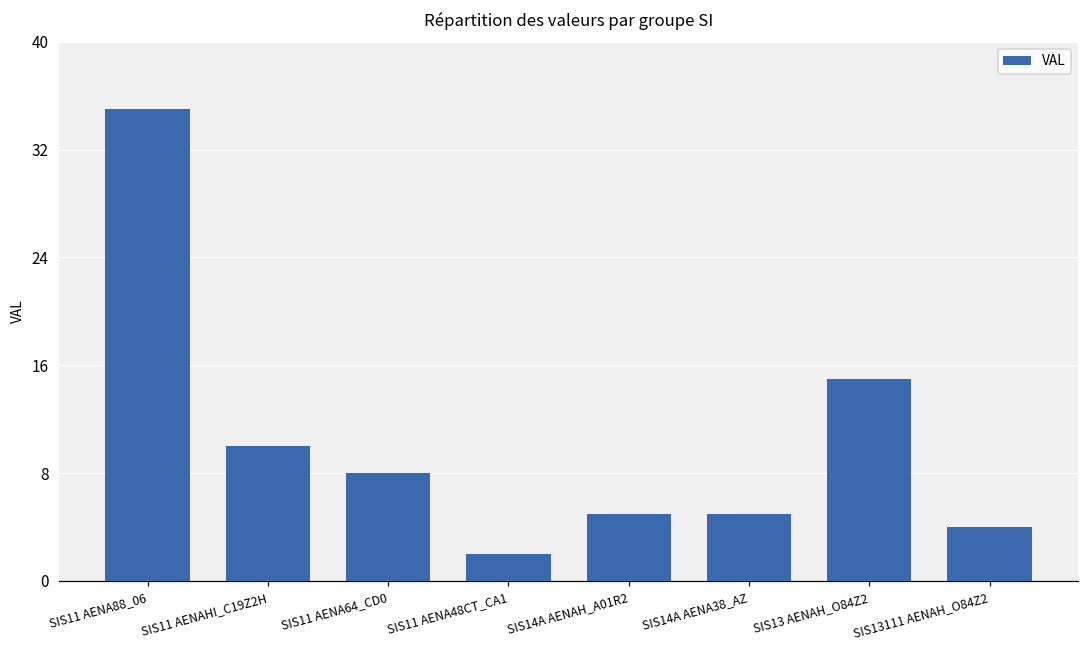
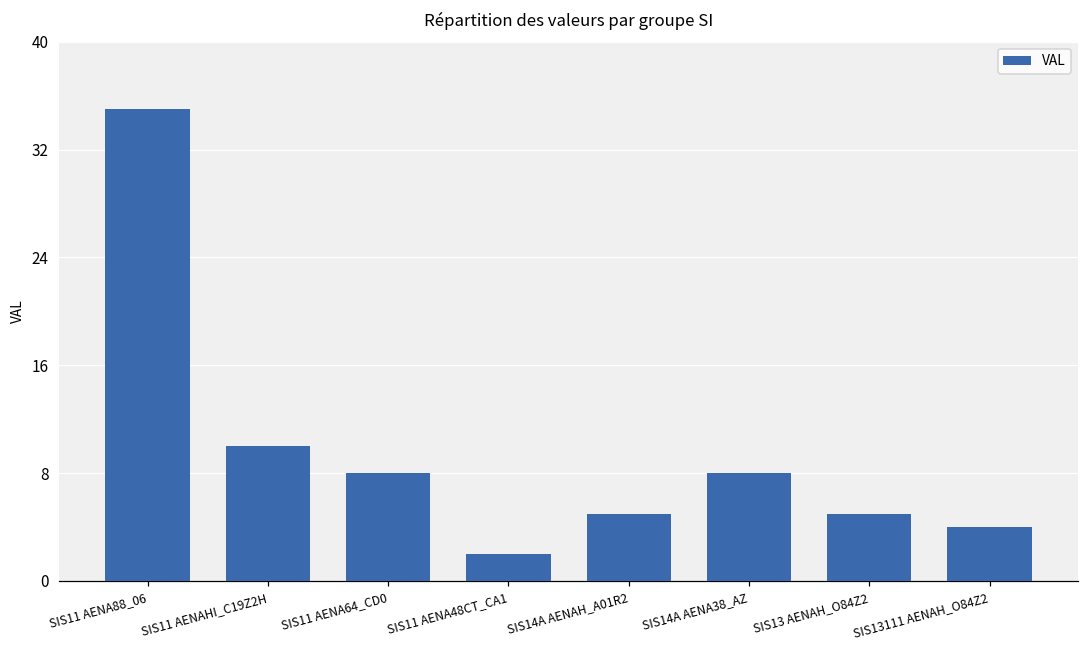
  {
    "SIS11 AENA88_06": 35,
    "SIS11 AENAHI_C19Z2H": 10,
    "SIS11 AENA64_CD0": 8,
    "SIS11 AENA48CT_CA1": 2,
    "SIS14A AENAH_A01R2": 5,
-   "SIS14A AENA38_AZ": 5,
-   "SIS13 AENAH_O84Z2": 15,
+   "SIS14A AENA38_AZ": 8,
+   "SIS13 AENAH_O84Z2": 5,
    "SIS13111 AENAH_O84Z2": 4
  }
